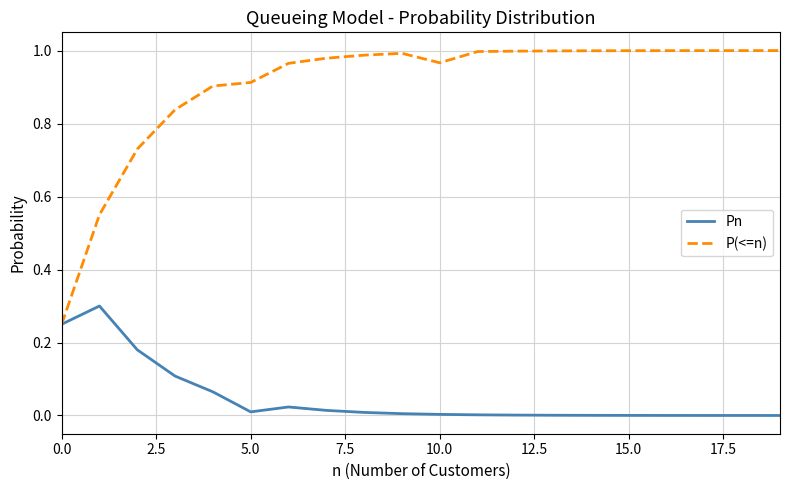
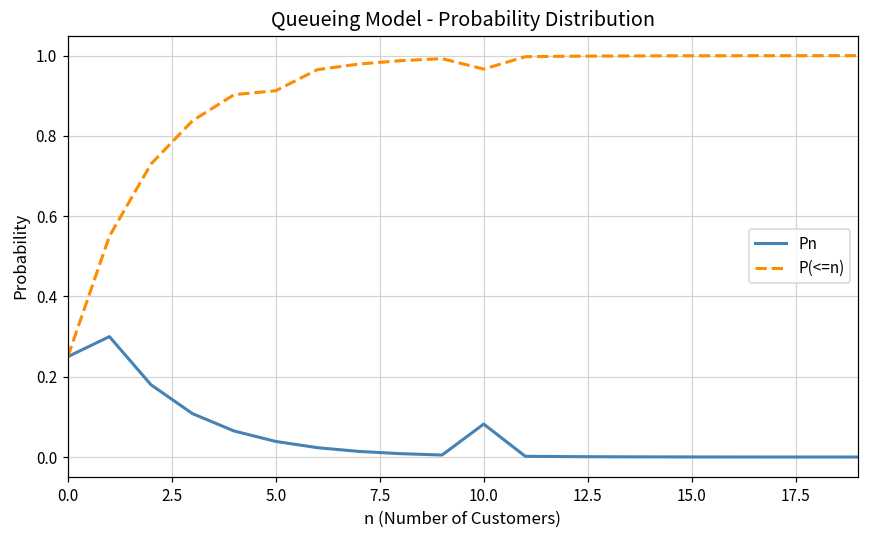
  {
    "Pn": {
-     "5.0": 0.01,
-     "10.0": 0.00,
+     "5.0": 0.04,
+     "10.0": 0.08,
      "15.0": 0.00
    },
    "P(<=n)": {
      "5.0": 0.91,
      "10.0": 0.97,
      "15.0": 1.00
    }
  }
